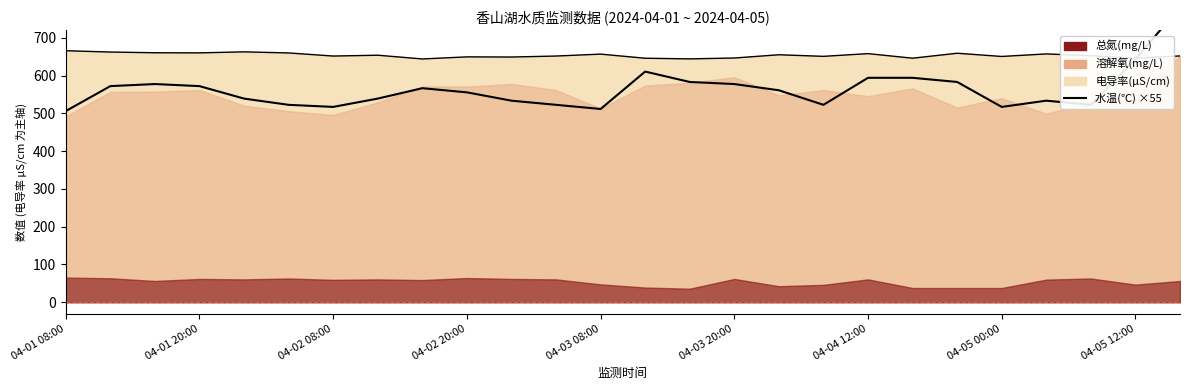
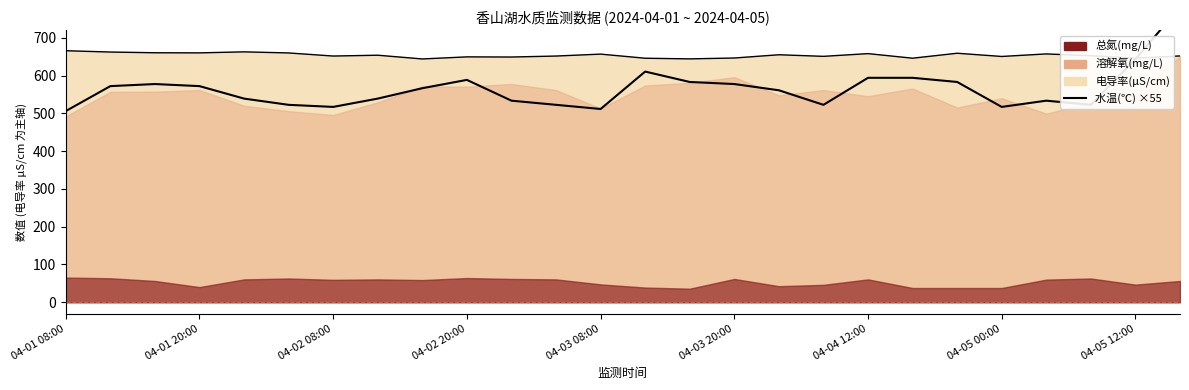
  {
    "水温(℃) ×55": {
      "04-01 08:00": 510,
      "04-01 20:00": 570,
      "04-02 08:00": 520,
-     "04-02 20:00": 560,
+     "04-02 20:00": 590,
      "04-03 20:00": 580,
      "04-04 12:00": 590,
      "04-05 00:00": 520
    },
    "总氮(mg/L)": {
      "04-01 08:00": 70,
-     "04-01 20:00": 60,
+     "04-01 20:00": 40,
      "04-02 08:00": 60,
      "04-02 20:00": 60,
      "04-03 08:00": 50,
      "04-03 20:00": 60,
      "04-04 12:00": 60,
      "04-05 00:00": 40,
      "04-05 12:00": 50
    }
  }
